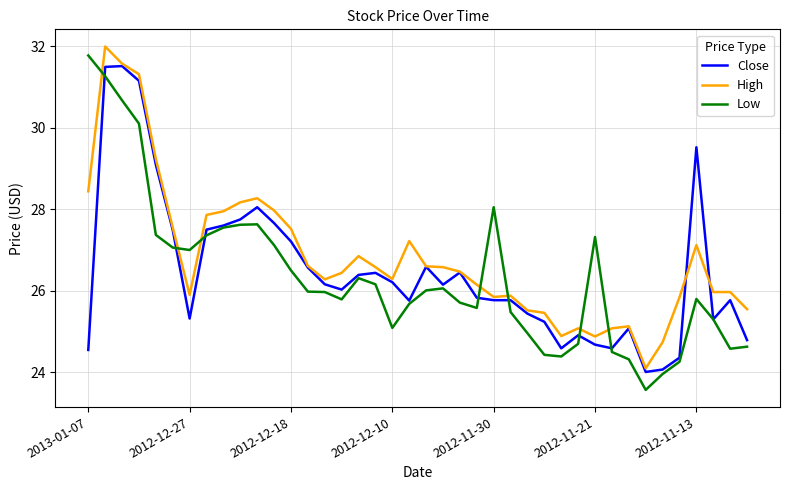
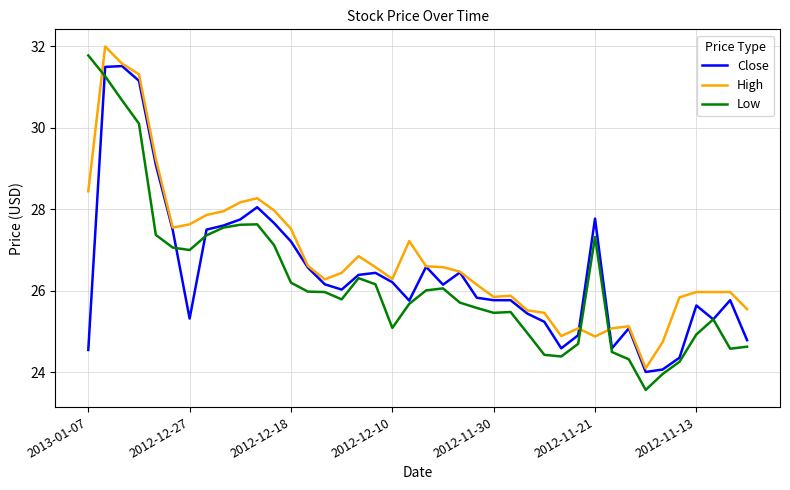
  {
    "Close": {
      "2013-01-07": 24.6,
      "2012-12-27": 25.3,
      "2012-12-18": 27.2,
      "2012-12-10": 26.2,
      "2012-11-30": 25.8,
-     "2012-11-21": 24.7,
-     "2012-11-13": 29.5
+     "2012-11-21": 27.8,
+     "2012-11-13": 25.6
    },
    "High": {
      "2013-01-07": 28.4,
-     "2012-12-27": 25.9,
+     "2012-12-27": 27.6,
      "2012-12-18": 27.5,
      "2012-12-10": 26.3,
      "2012-11-30": 25.9,
      "2012-11-21": 24.9,
-     "2012-11-13": 27.1
+     "2012-11-13": 26.0
    },
    "Low": {
      "2013-01-07": 31.8,
      "2012-12-27": 27.0,
-     "2012-12-18": 26.5,
+     "2012-12-18": 26.2,
      "2012-12-10": 25.1,
-     "2012-11-30": 28.1,
+     "2012-11-30": 25.5,
      "2012-11-21": 27.3,
-     "2012-11-13": 25.8
+     "2012-11-13": 24.9
    }
  }
